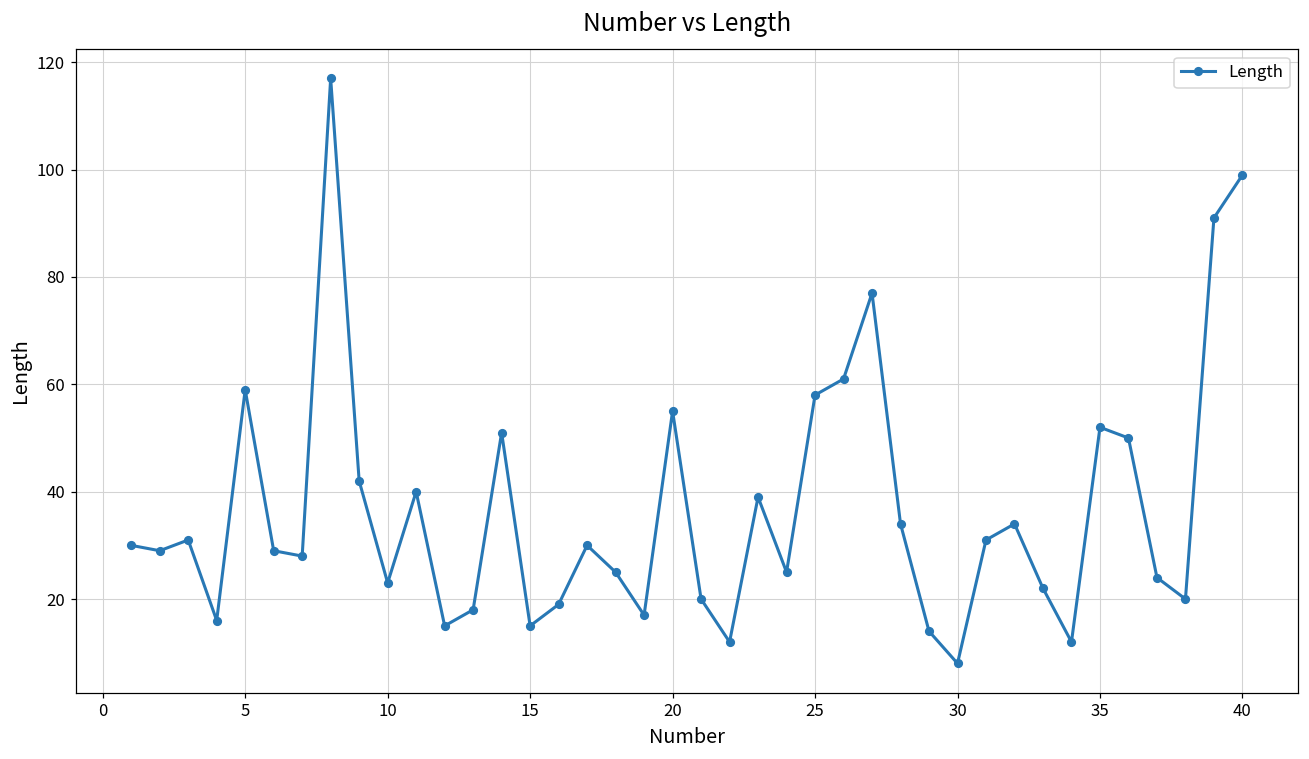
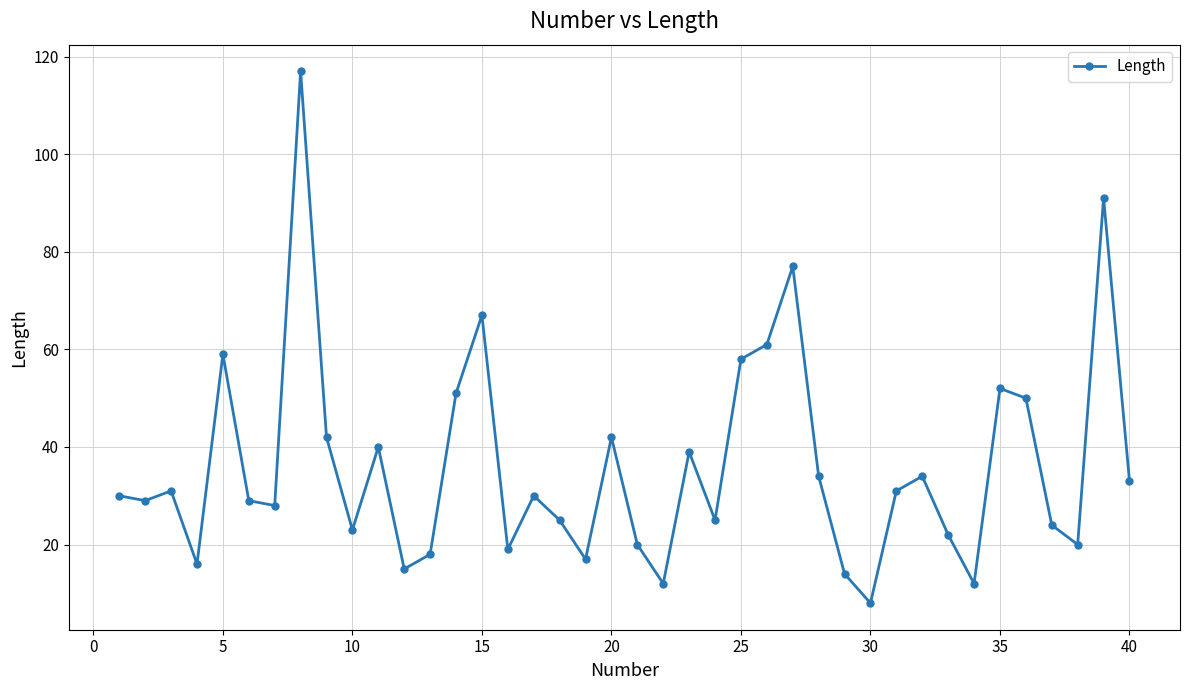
  {
    "5": 59,
    "10": 23,
-   "15": 15,
-   "20": 55,
+   "15": 67,
+   "20": 42,
    "25": 58,
    "30": 8,
    "35": 52,
-   "40": 99
+   "40": 33
  }
